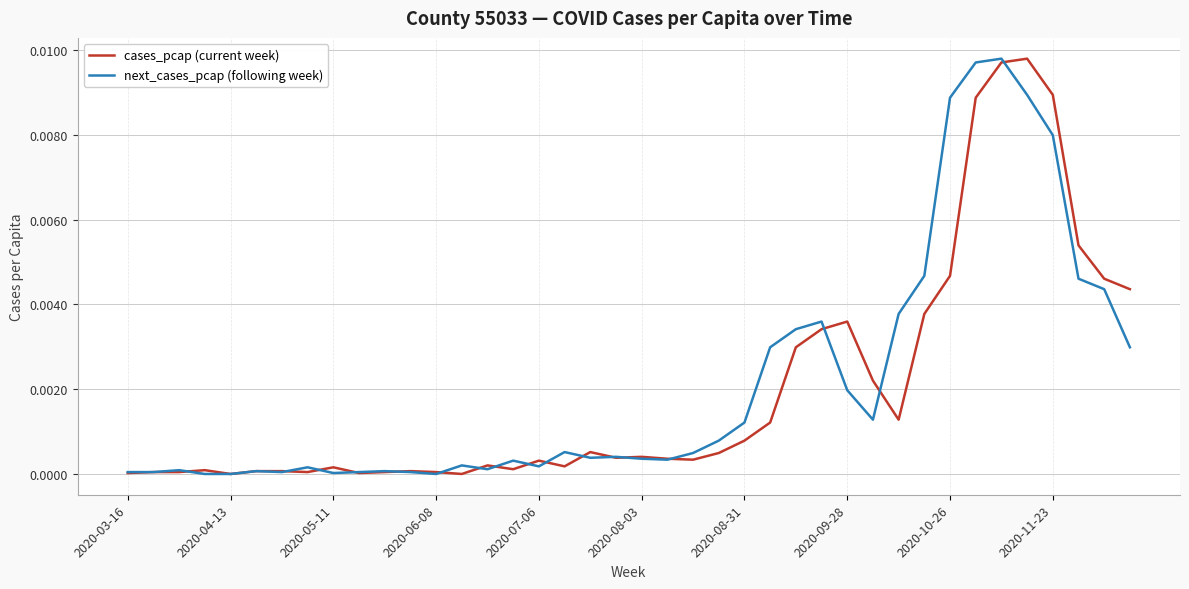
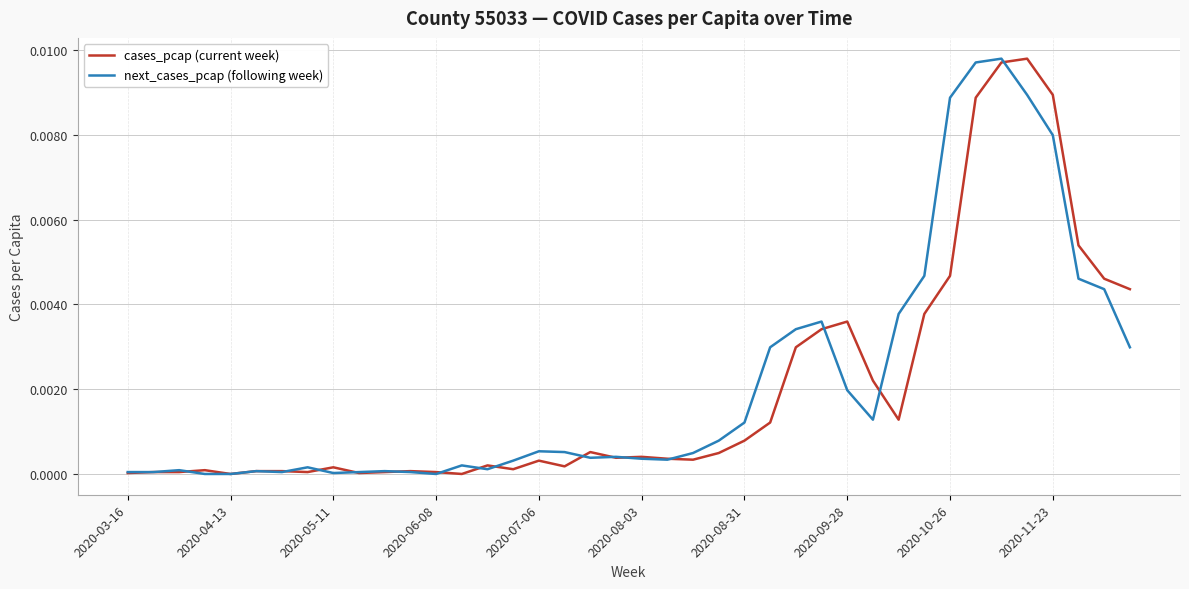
  {
    "cases_pcap (current week)": {
      "2020-05-11": 0.0002,
      "2020-07-06": 0.0003,
      "2020-08-31": 0.0008,
      "2020-09-28": 0.0036,
      "2020-10-26": 0.0047,
      "2020-11-23": 0.0089
    },
    "next_cases_pcap (following week)": {
      "2020-05-11": 0.0000,
-     "2020-07-06": 0.0002,
+     "2020-07-06": 0.0005,
      "2020-08-31": 0.0012,
      "2020-09-28": 0.0020,
      "2020-10-26": 0.0089,
      "2020-11-23": 0.0080
    }
  }
